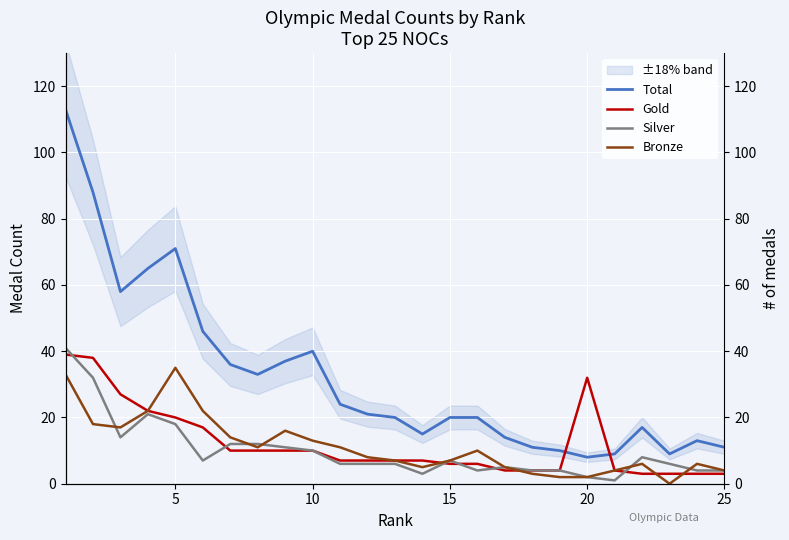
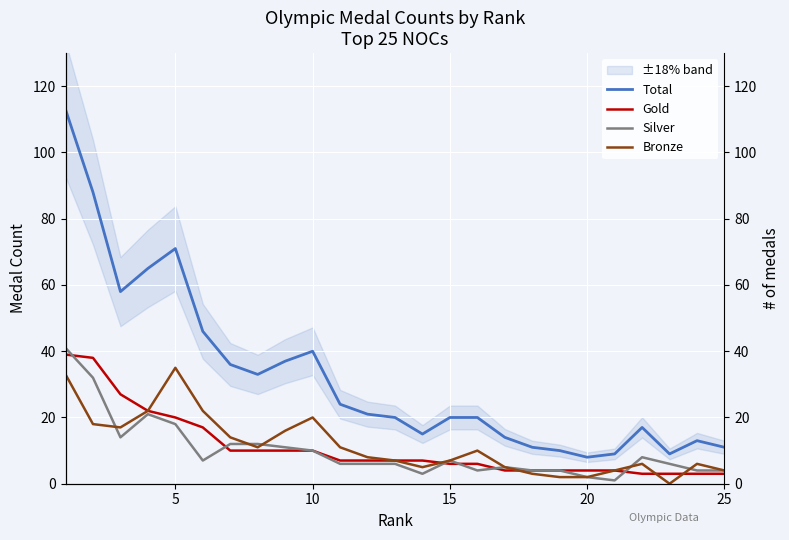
  {
    "Gold": {
      "5": 20,
      "15": 6,
-     "20": 32,
+     "20": 4,
      "25": 3
    },
    "Silver": {
      "5": 18
    },
    "Bronze": {
      "5": 35,
-     "10": 13
+     "10": 20
    }
  }
